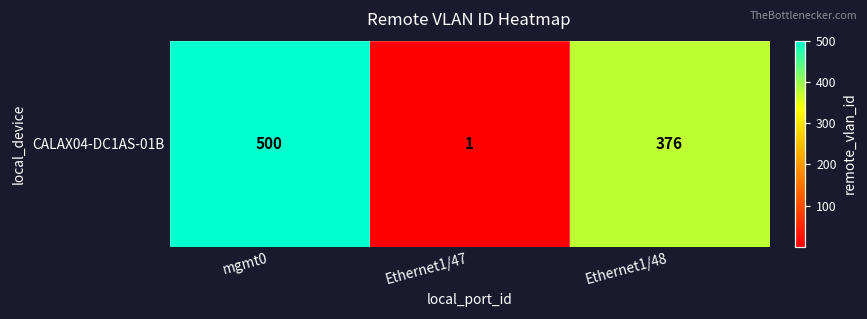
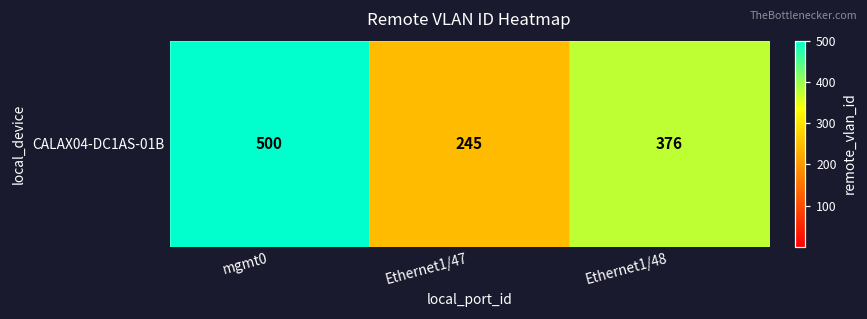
  {
    "CALAX04-DC1AS-01B": {
      "mgmt0": 500,
-     "Ethernet1/47": 1,
+     "Ethernet1/47": 245,
      "Ethernet1/48": 376
    }
  }
